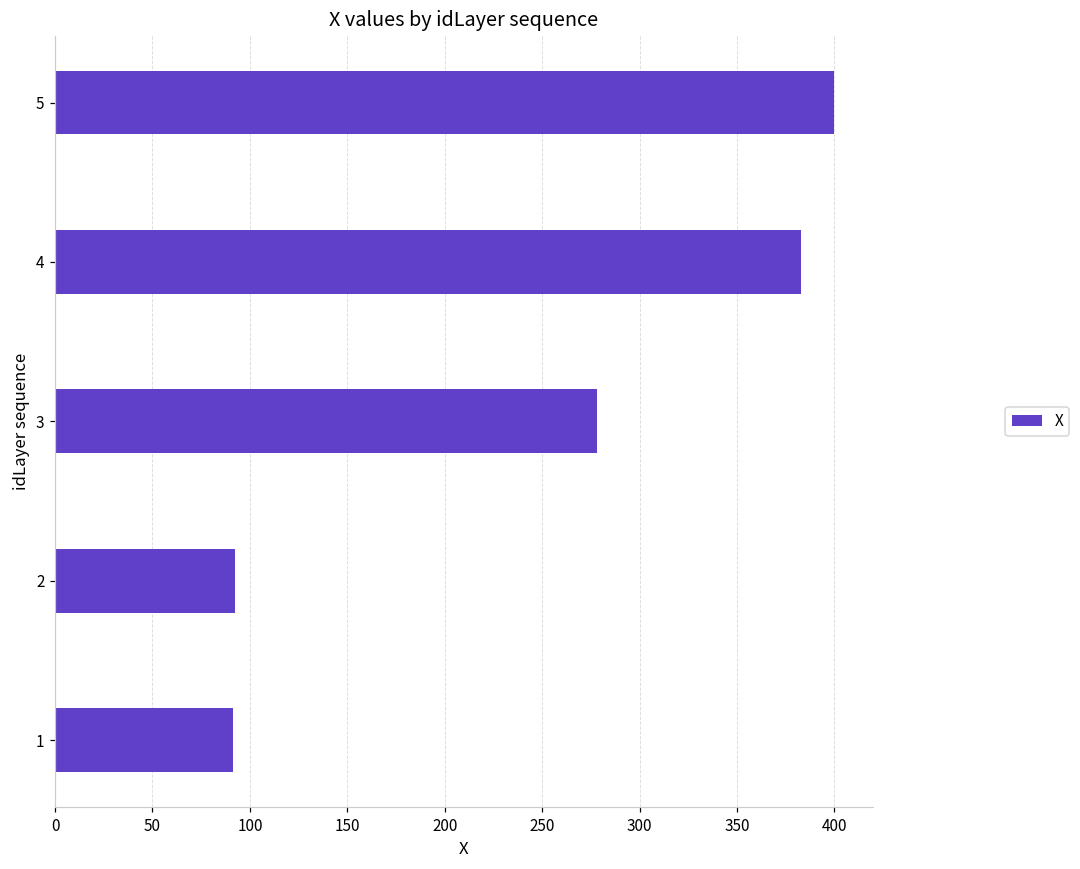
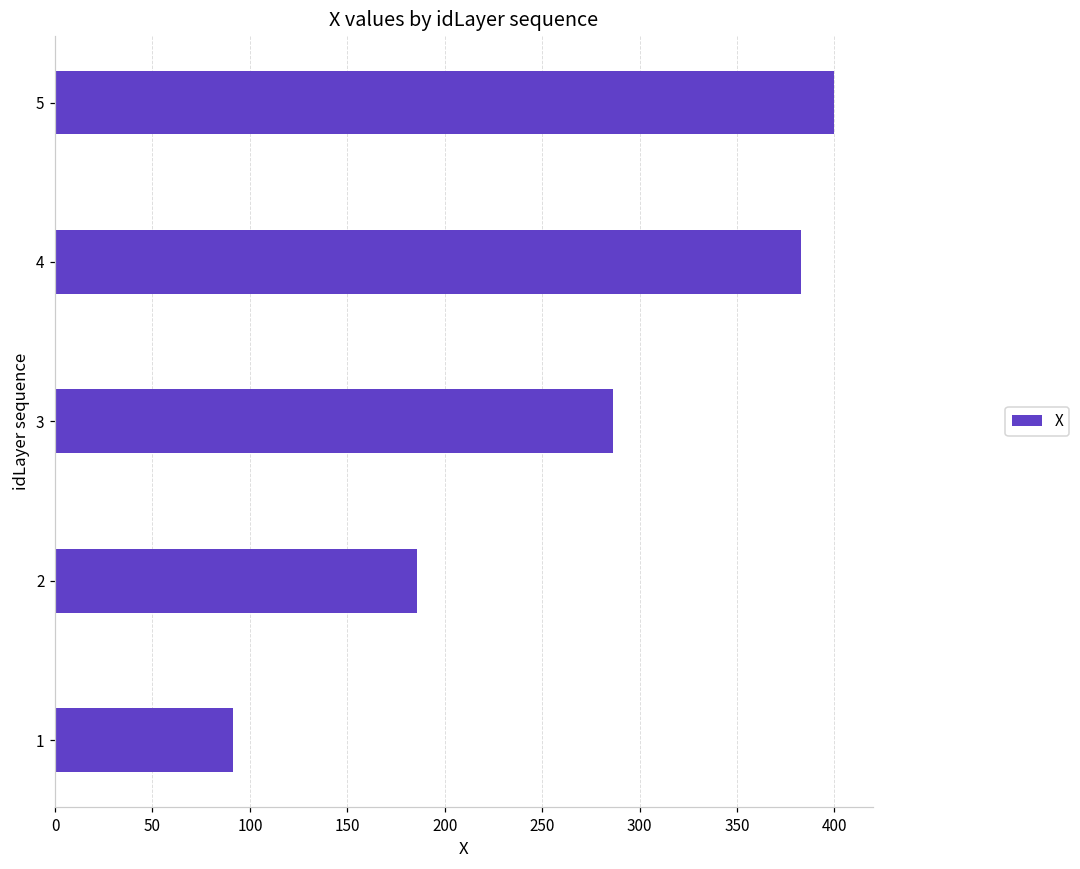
  {
    "5": 400,
    "4": 383,
-   "3": 278,
-   "2": 92,
+   "3": 286,
+   "2": 186,
    "1": 92
  }
